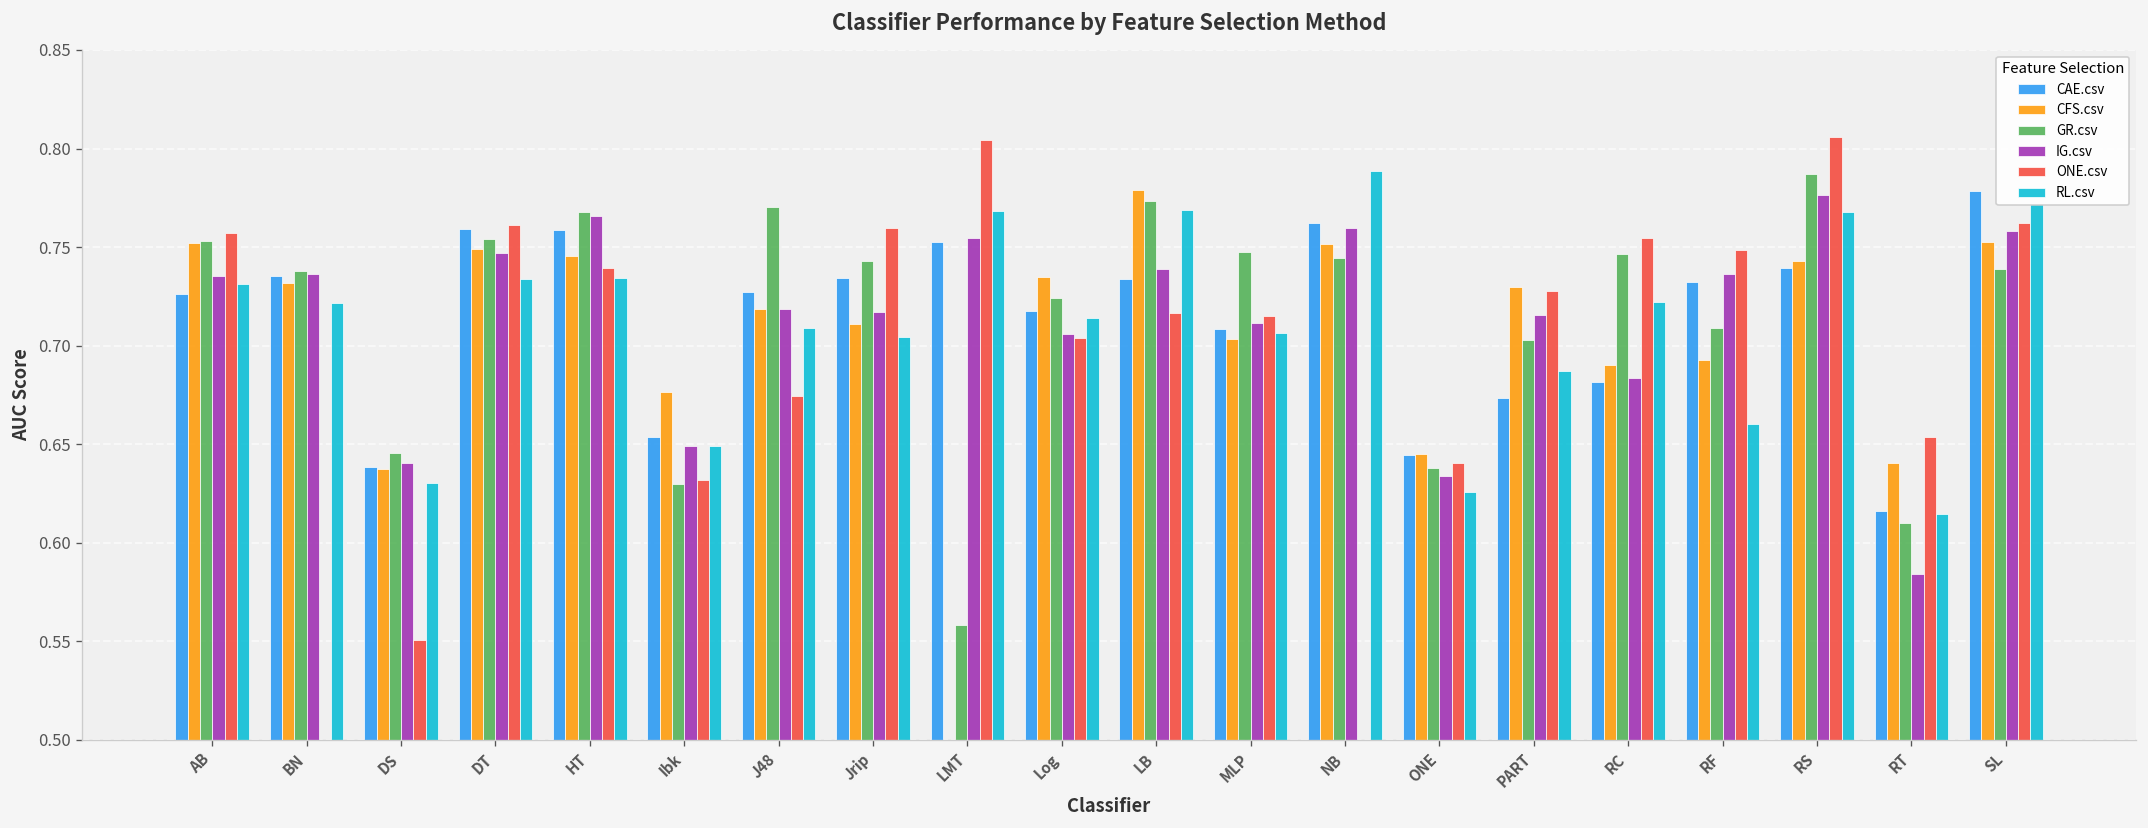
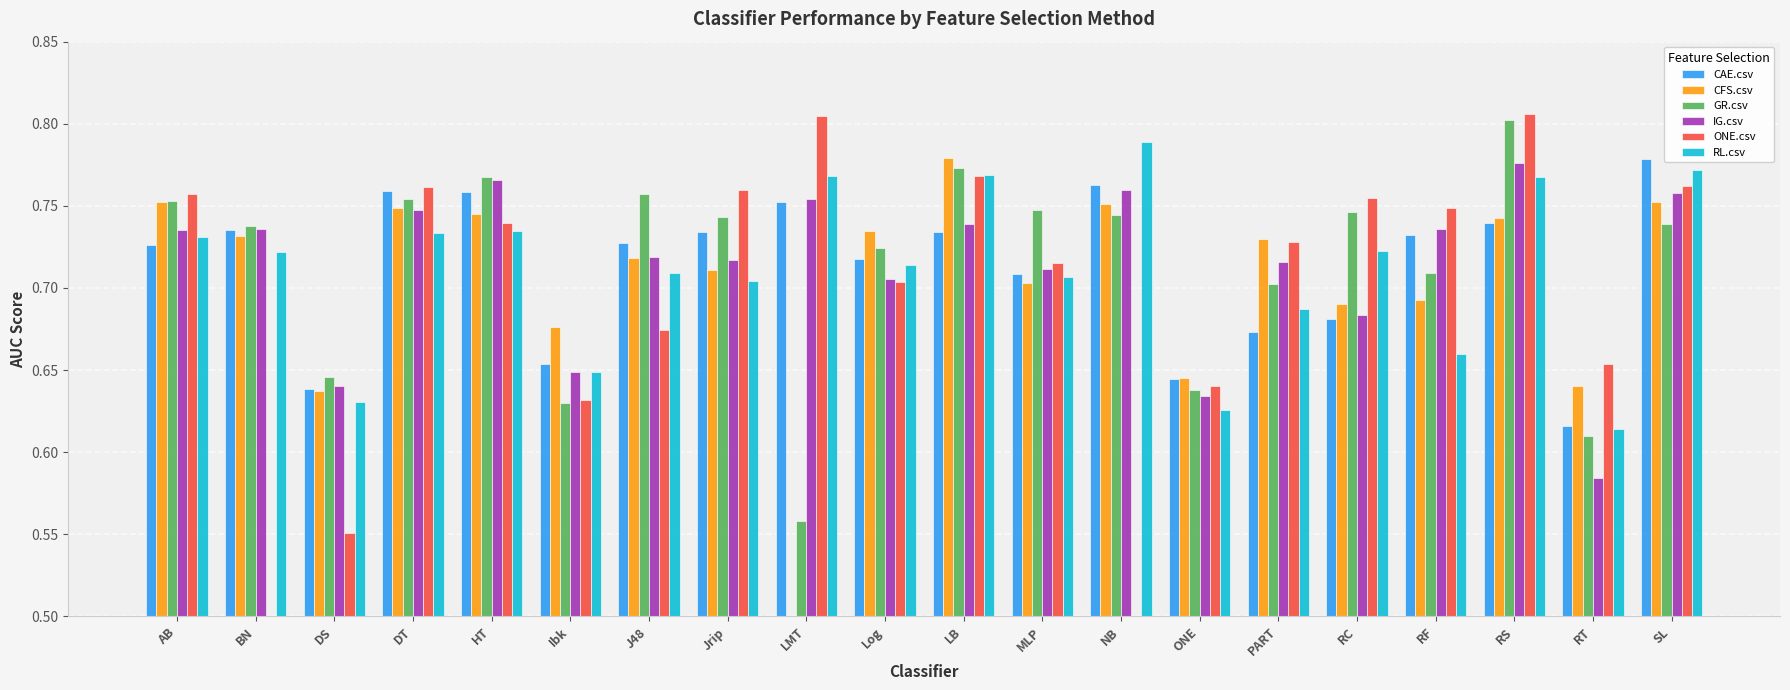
  {
    "CFS.csv": {
      "AB": 0.752,
      "BN": 0.732,
      "DS": 0.637,
      "DT": 0.749,
      "HT": 0.745,
      "Ibk": 0.676,
      "J48": 0.718,
      "Jrip": 0.711,
      "Log": 0.735,
      "LB": 0.779,
      "MLP": 0.703,
      "NB": 0.751,
      "ONE": 0.645,
      "PART": 0.730,
      "RC": 0.690,
      "RF": 0.692,
      "RS": 0.743,
      "RT": 0.640,
      "SL": 0.753
    },
    "GR.csv": {
      "AB": 0.753,
      "BN": 0.738,
      "DS": 0.646,
      "DT": 0.754,
      "HT": 0.768,
      "Ibk": 0.630,
-     "J48": 0.770,
+     "J48": 0.757,
      "Jrip": 0.743,
      "LMT": 0.558,
      "Log": 0.724,
      "LB": 0.773,
      "MLP": 0.748,
      "NB": 0.744,
      "ONE": 0.638,
      "PART": 0.703,
      "RC": 0.747,
      "RF": 0.709,
-     "RS": 0.787,
+     "RS": 0.802,
      "RT": 0.610,
      "SL": 0.739
    },
    "IG.csv": {
      "AB": 0.735,
      "BN": 0.736,
      "DS": 0.640,
      "DT": 0.747,
      "HT": 0.766,
      "Ibk": 0.649,
      "J48": 0.719,
      "Jrip": 0.717,
      "LMT": 0.754,
      "Log": 0.706,
      "LB": 0.739,
      "MLP": 0.711,
      "NB": 0.760,
      "ONE": 0.634,
      "PART": 0.716,
      "RC": 0.684,
      "RF": 0.736,
      "RS": 0.776,
      "RT": 0.584,
      "SL": 0.758
    },
    "ONE.csv": {
      "AB": 0.757,
      "DS": 0.551,
      "DT": 0.761,
      "HT": 0.739,
      "Ibk": 0.632,
      "J48": 0.674,
      "Jrip": 0.760,
      "LMT": 0.804,
      "Log": 0.704,
-     "LB": 0.716,
+     "LB": 0.768,
      "MLP": 0.715,
      "ONE": 0.640,
      "PART": 0.728,
      "RC": 0.755,
      "RF": 0.749,
      "RS": 0.806,
      "RT": 0.653,
      "SL": 0.762
    }
  }
